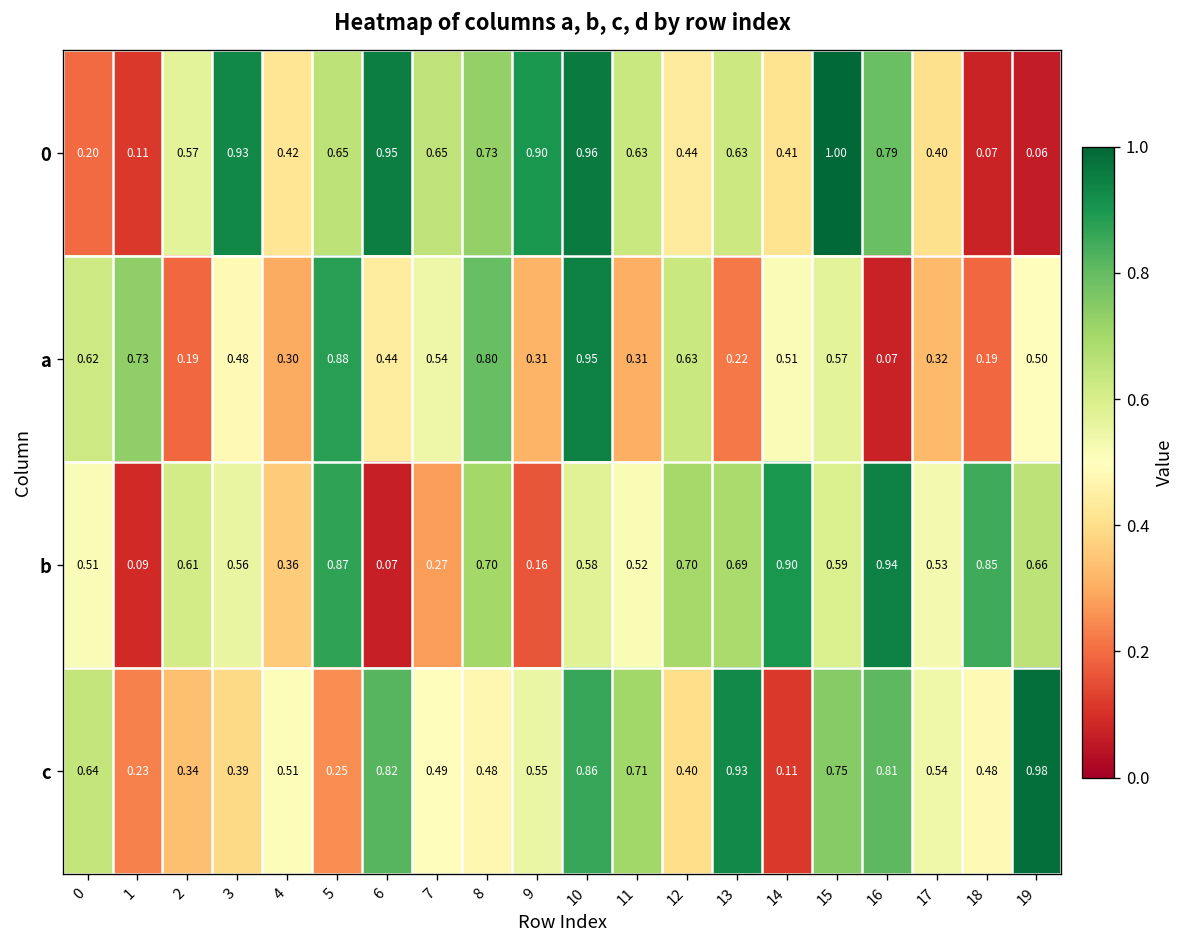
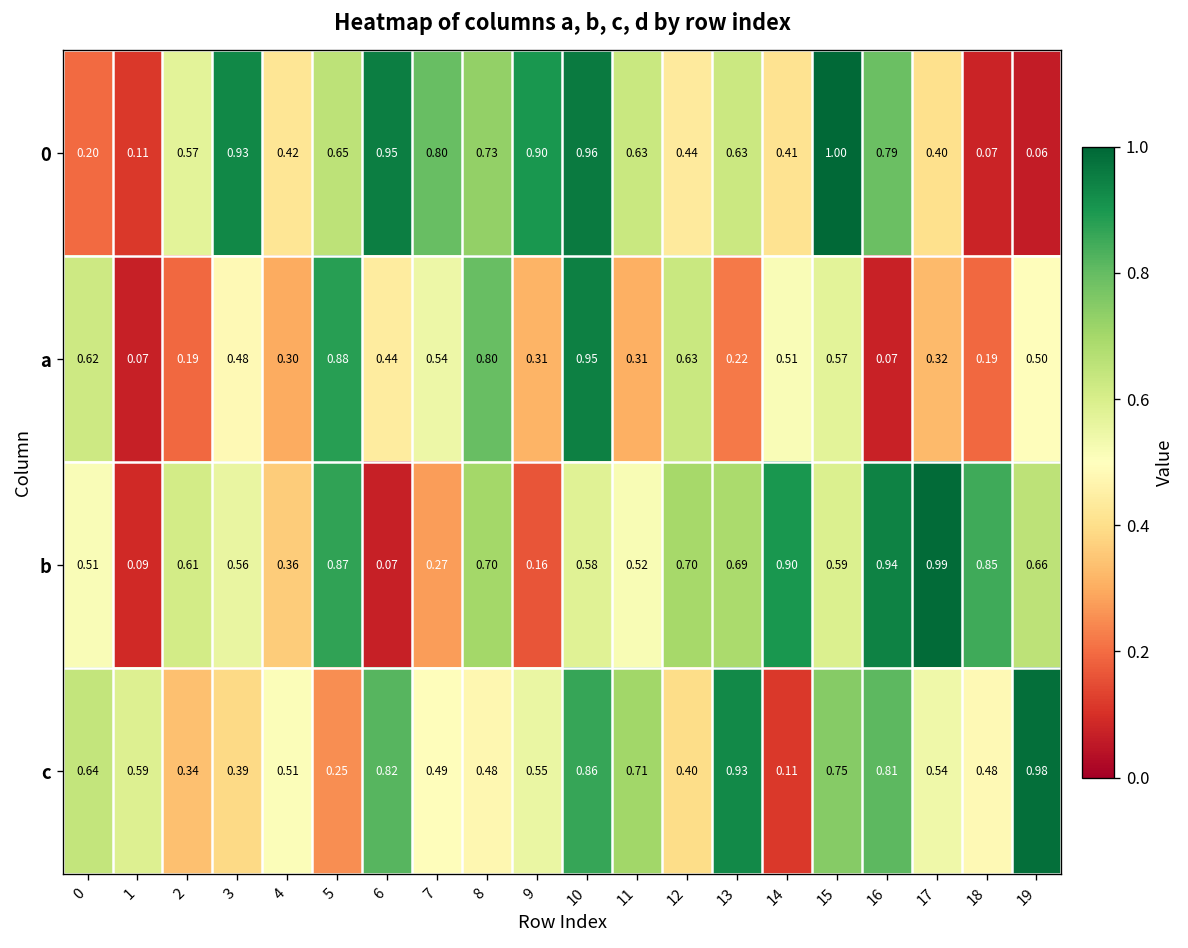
  {
    "0": {
      "0": 0.20,
      "1": 0.11,
      "2": 0.57,
      "3": 0.93,
      "4": 0.42,
      "5": 0.65,
      "6": 0.95,
-     "7": 0.65,
+     "7": 0.80,
      "8": 0.73,
      "9": 0.90,
      "10": 0.96,
      "11": 0.63,
      "12": 0.44,
      "13": 0.63,
      "14": 0.41,
      "15": 1.00,
      "16": 0.79,
      "17": 0.40,
      "18": 0.07,
      "19": 0.06
    },
    "a": {
      "0": 0.62,
-     "1": 0.73,
+     "1": 0.07,
      "2": 0.19,
      "3": 0.48,
      "4": 0.30,
      "5": 0.88,
      "6": 0.44,
      "7": 0.54,
      "8": 0.80,
      "9": 0.31,
      "10": 0.95,
      "11": 0.31,
      "12": 0.63,
      "13": 0.22,
      "14": 0.51,
      "15": 0.57,
      "16": 0.07,
      "17": 0.32,
      "18": 0.19,
      "19": 0.50
    },
    "b": {
      "0": 0.51,
      "1": 0.09,
      "2": 0.61,
      "3": 0.56,
      "4": 0.36,
      "5": 0.87,
      "6": 0.07,
      "7": 0.27,
      "8": 0.70,
      "9": 0.16,
      "10": 0.58,
      "11": 0.52,
      "12": 0.70,
      "13": 0.69,
      "14": 0.90,
      "15": 0.59,
      "16": 0.94,
-     "17": 0.53,
+     "17": 0.99,
      "18": 0.85,
      "19": 0.66
    },
    "c": {
      "0": 0.64,
-     "1": 0.23,
+     "1": 0.59,
      "2": 0.34,
      "3": 0.39,
      "4": 0.51,
      "5": 0.25,
      "6": 0.82,
      "7": 0.49,
      "8": 0.48,
      "9": 0.55,
      "10": 0.86,
      "11": 0.71,
      "12": 0.40,
      "13": 0.93,
      "14": 0.11,
      "15": 0.75,
      "16": 0.81,
      "17": 0.54,
      "18": 0.48,
      "19": 0.98
    }
  }
